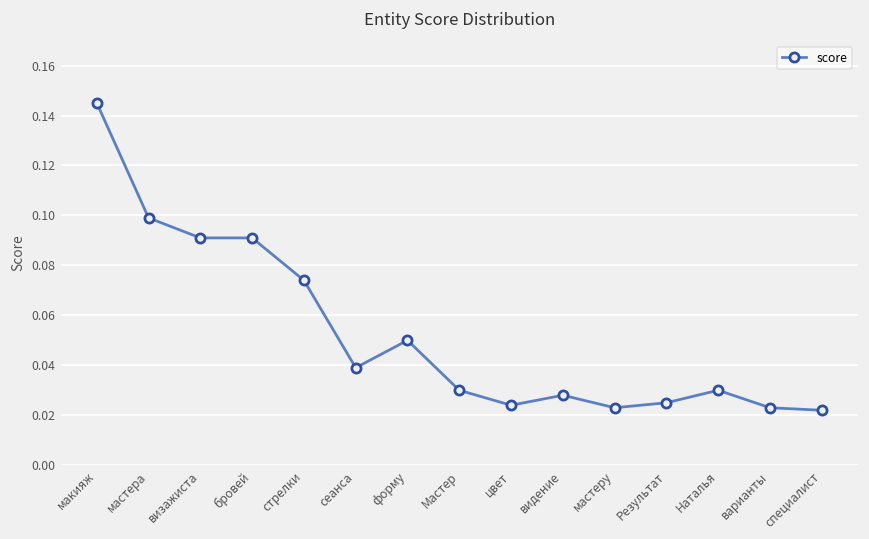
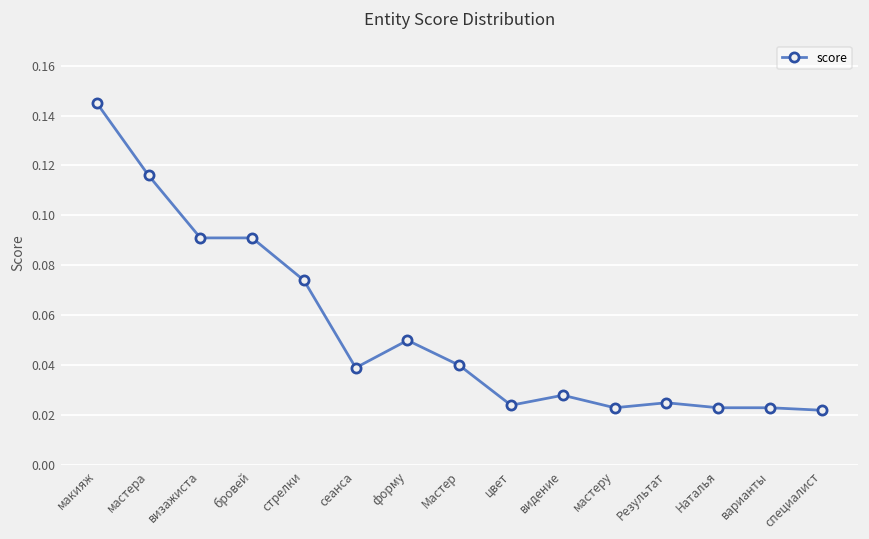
  {
    "макияж": 0.145,
-   "мастера": 0.099,
+   "мастера": 0.116,
    "визажиста": 0.091,
    "бровей": 0.091,
    "стрелки": 0.074,
    "сеанса": 0.039,
    "форму": 0.050,
-   "Мастер": 0.03,
+   "Мастер": 0.04,
    "цвет": 0.024,
    "видение": 0.028,
    "мастеру": 0.023,
    "Результат": 0.025,
-   "Наталья": 0.030,
+   "Наталья": 0.023,
    "варианты": 0.023,
    "специалист": 0.022
  }
